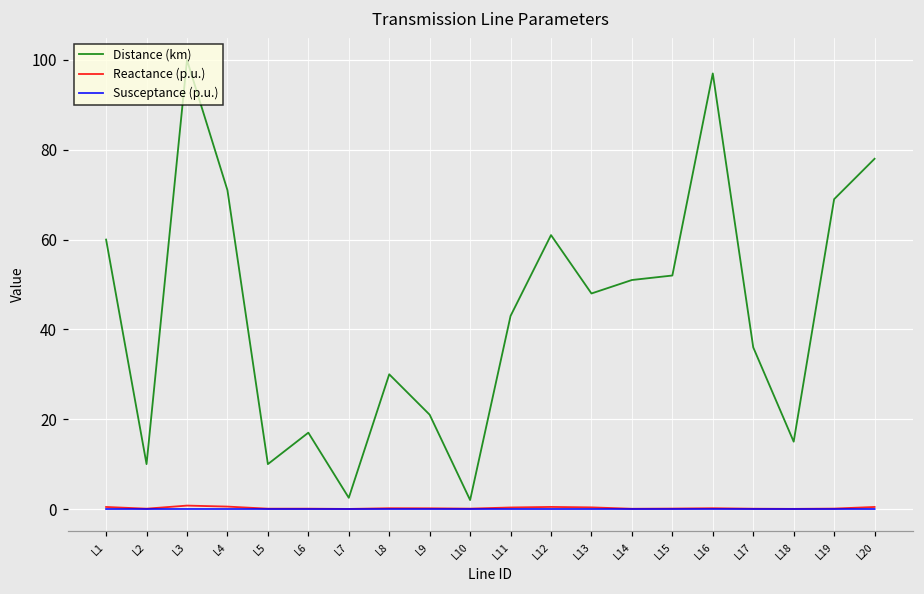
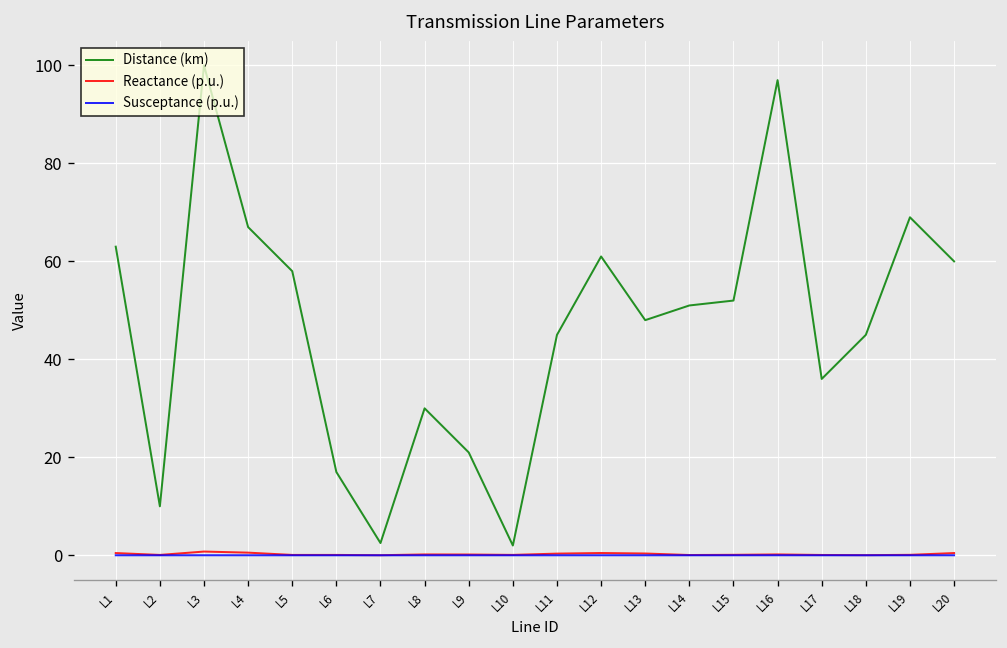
  {
    "Distance (km)": {
-     "L1": 60,
+     "L1": 63,
      "L2": 10,
-     "L4": 71,
-     "L5": 10,
+     "L4": 67,
+     "L5": 58,
      "L6": 17,
      "L7": 3,
      "L8": 30,
      "L9": 21,
      "L10": 2,
-     "L11": 43,
+     "L11": 45,
      "L12": 61,
      "L13": 48,
      "L14": 51,
      "L15": 52,
      "L16": 97,
      "L17": 36,
-     "L18": 15,
+     "L18": 45,
      "L19": 69,
-     "L20": 78
+     "L20": 60
    },
    "Reactance (p.u.)": {
      "L3": 1
    },
    "Susceptance (p.u.)": {
      "L3": 0
    }
  }
